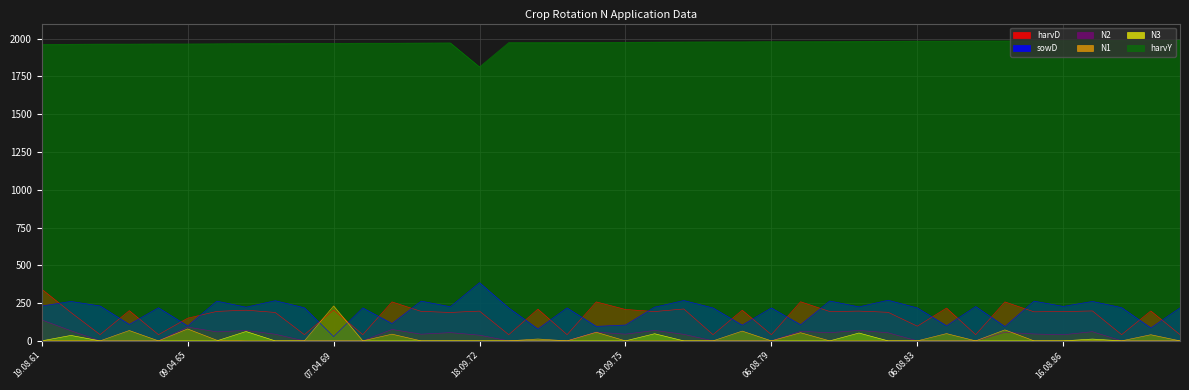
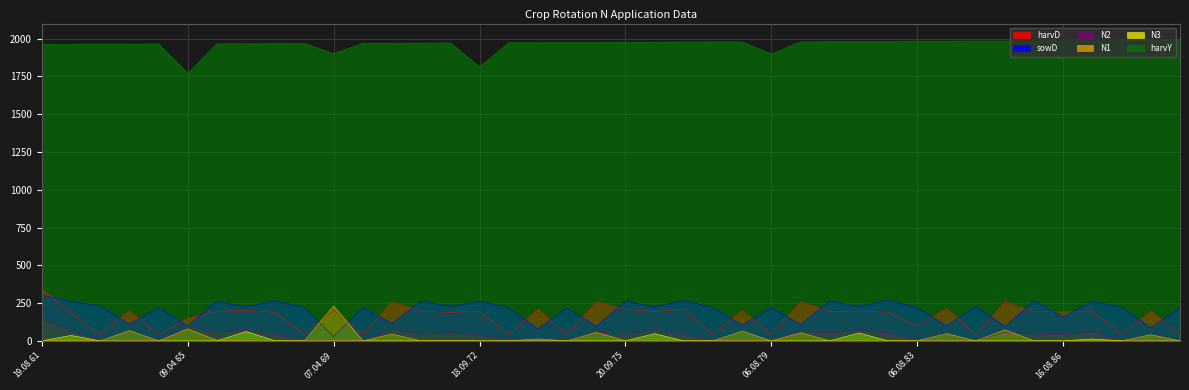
  {
    "harvD": {
      "19.08.61": 340,
      "09.04.65": 150,
      "07.04.69": 200,
      "18.09.72": 200,
      "20.09.75": 210,
      "06.08.79": 40,
      "06.08.83": 100,
      "16.08.86": 190
    },
    "sowD": {
-     "19.08.61": 230,
+     "19.08.61": 300,
      "07.04.69": 30,
-     "18.09.72": 390,
-     "20.09.75": 110,
+     "18.09.72": 260,
+     "20.09.75": 260,
      "06.08.79": 220,
      "06.08.83": 220,
-     "16.08.86": 230
+     "16.08.86": 160
    },
    "N2": {
      "19.08.61": 140,
      "18.09.72": 40,
      "20.09.75": 40,
      "16.08.86": 40
    },
    "N1": {
      "07.04.69": 230
    },
    "N3": {
      "09.04.65": 0
    },
    "harvY": {
      "19.08.61": 1960,
-     "09.04.65": 1970,
-     "07.04.69": 1970,
+     "09.04.65": 1770,
+     "07.04.69": 1900,
      "18.09.72": 1810,
      "20.09.75": 1980,
-     "06.08.79": 1980,
+     "06.08.79": 1900,
      "06.08.83": 1980
    }
  }
